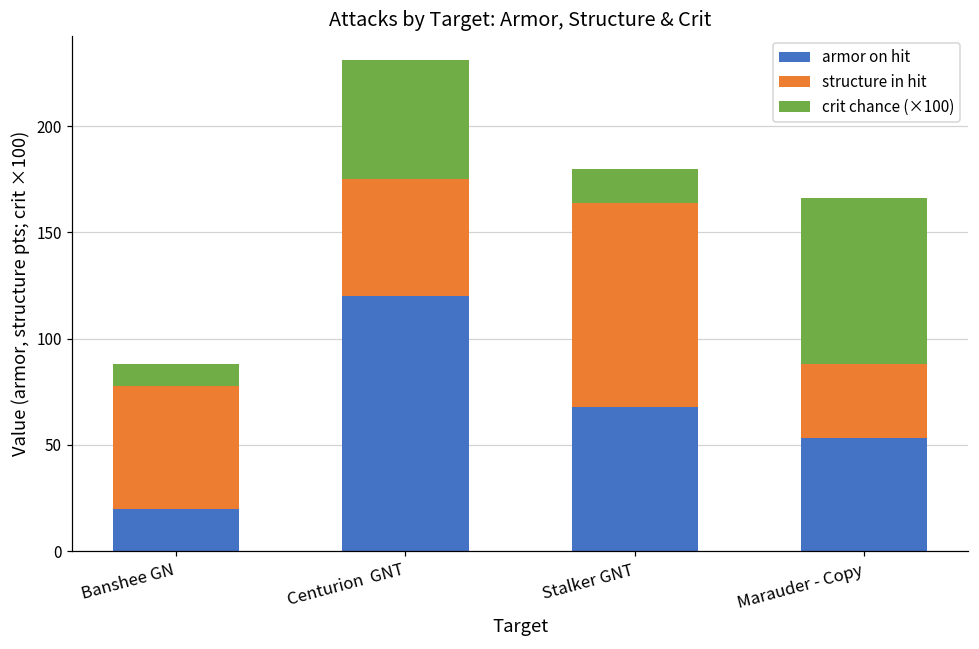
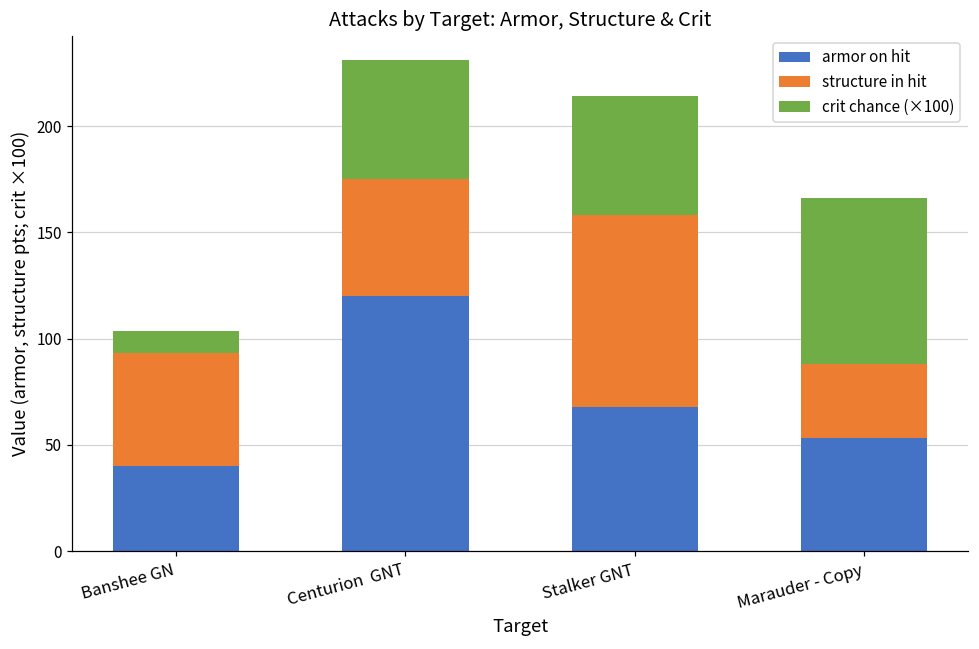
  {
    "armor on hit": {
-     "Banshee GN": 20,
+     "Banshee GN": 40,
      "Centurion GNT": 120,
      "Stalker GNT": 68,
      "Marauder - Copy": 53
    },
    "structure in hit": {
-     "Banshee GN": 58,
+     "Banshee GN": 53,
      "Centurion GNT": 55,
-     "Stalker GNT": 96,
+     "Stalker GNT": 90,
      "Marauder - Copy": 35
    },
    "crit chance (×100)": {
      "Banshee GN": 10,
      "Centurion GNT": 56,
-     "Stalker GNT": 16,
+     "Stalker GNT": 56,
      "Marauder - Copy": 78
    }
  }
